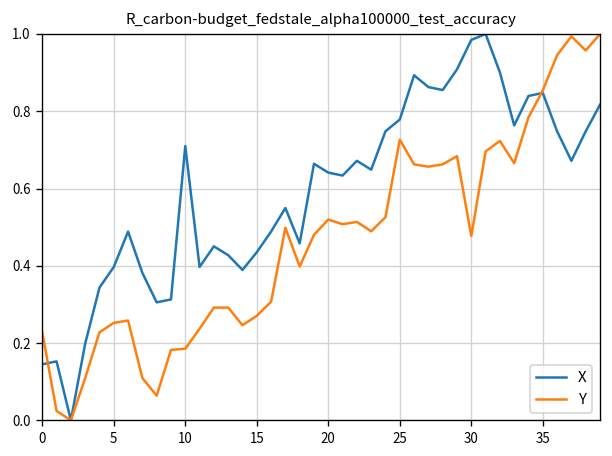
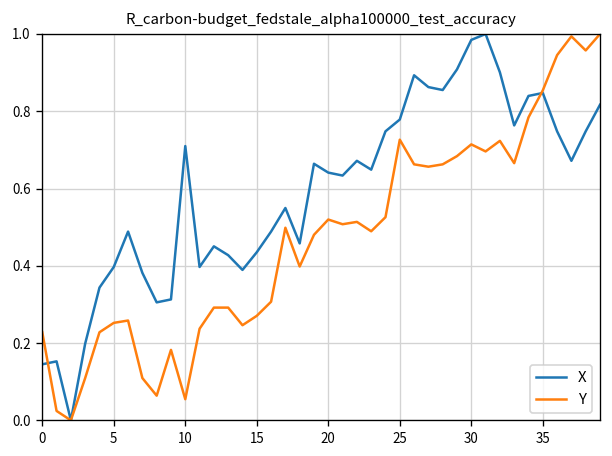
  {
    "X": {
      "0": 0.15,
      "5": 0.40,
      "10": 0.71,
      "15": 0.44,
      "20": 0.64,
      "25": 0.78,
      "30": 0.98
    },
    "Y": {
      "0": 0.23,
      "5": 0.25,
-     "10": 0.19,
+     "10": 0.05,
      "15": 0.27,
      "20": 0.52,
      "25": 0.73,
-     "30": 0.48
+     "30": 0.71
    }
  }
